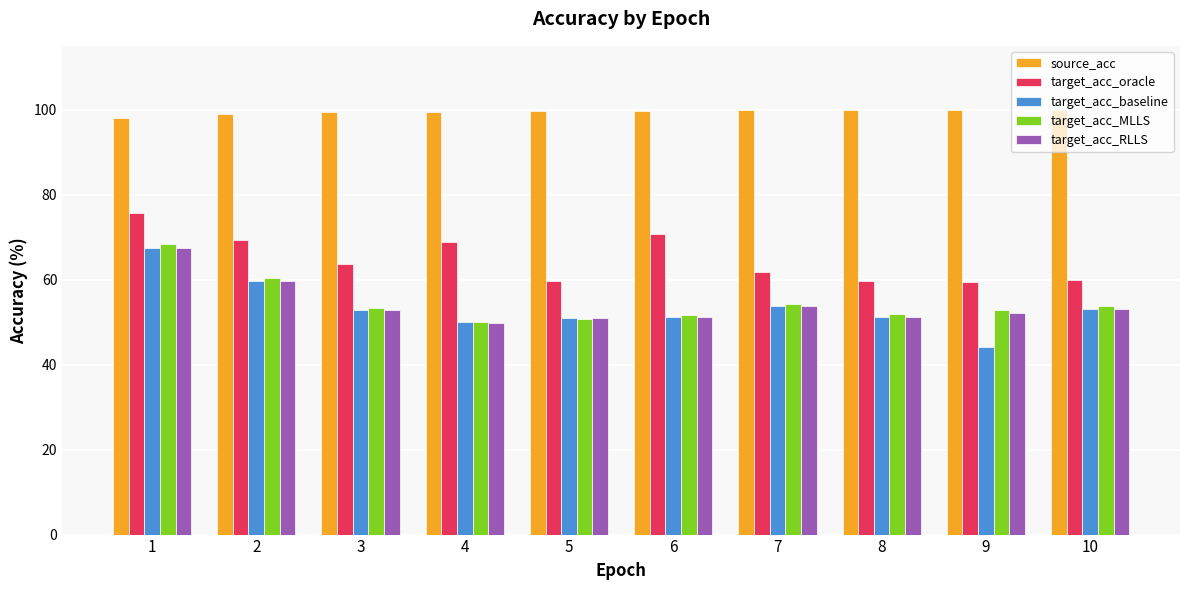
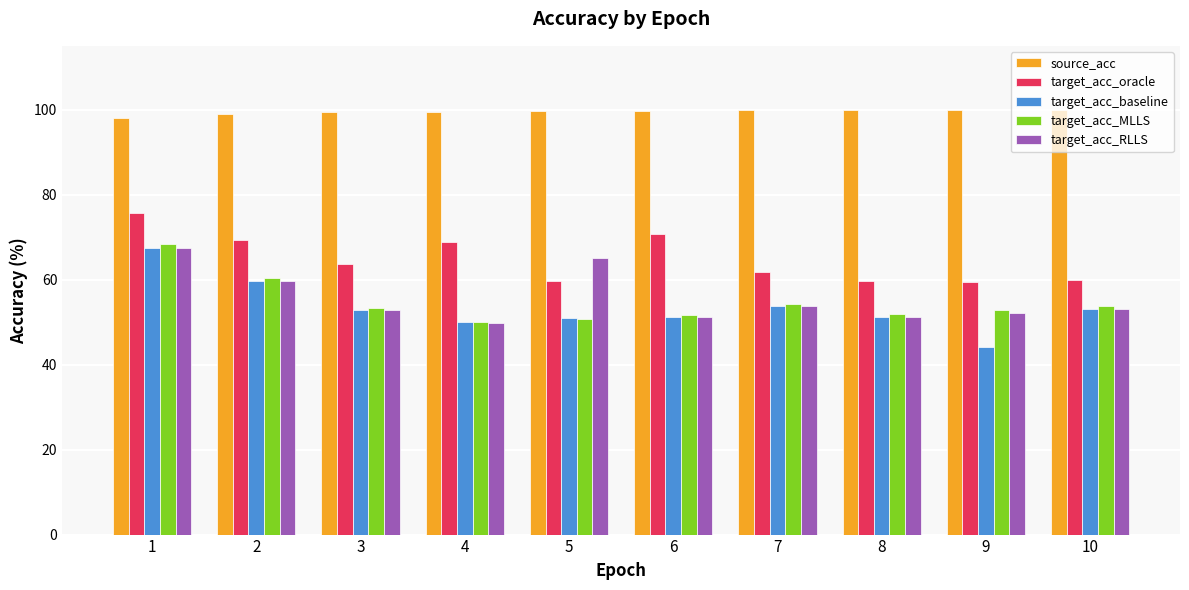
  {
    "source_acc": {
      "1": 98,
      "2": 99,
      "3": 99,
      "4": 100,
      "5": 100,
      "6": 100,
      "7": 100,
      "8": 100,
      "9": 100
    },
    "target_acc_oracle": {
      "1": 76,
      "2": 69,
      "3": 64,
      "4": 69,
      "5": 60,
      "6": 71,
      "7": 62,
      "8": 60,
      "9": 59,
      "10": 60
    },
    "target_acc_baseline": {
      "1": 67,
      "2": 60,
      "3": 53,
      "4": 50,
      "5": 51,
      "6": 51,
      "7": 54,
      "8": 51,
      "9": 44,
      "10": 53
    },
    "target_acc_MLLS": {
      "1": 68,
      "2": 60,
      "3": 53,
      "4": 50,
      "5": 51,
      "6": 52,
      "7": 54,
      "8": 52,
      "9": 53,
      "10": 54
    },
    "target_acc_RLLS": {
      "1": 67,
      "2": 60,
      "3": 53,
      "4": 50,
-     "5": 51,
+     "5": 65,
      "6": 51,
      "7": 54,
      "8": 51,
      "9": 52,
      "10": 53
    }
  }
